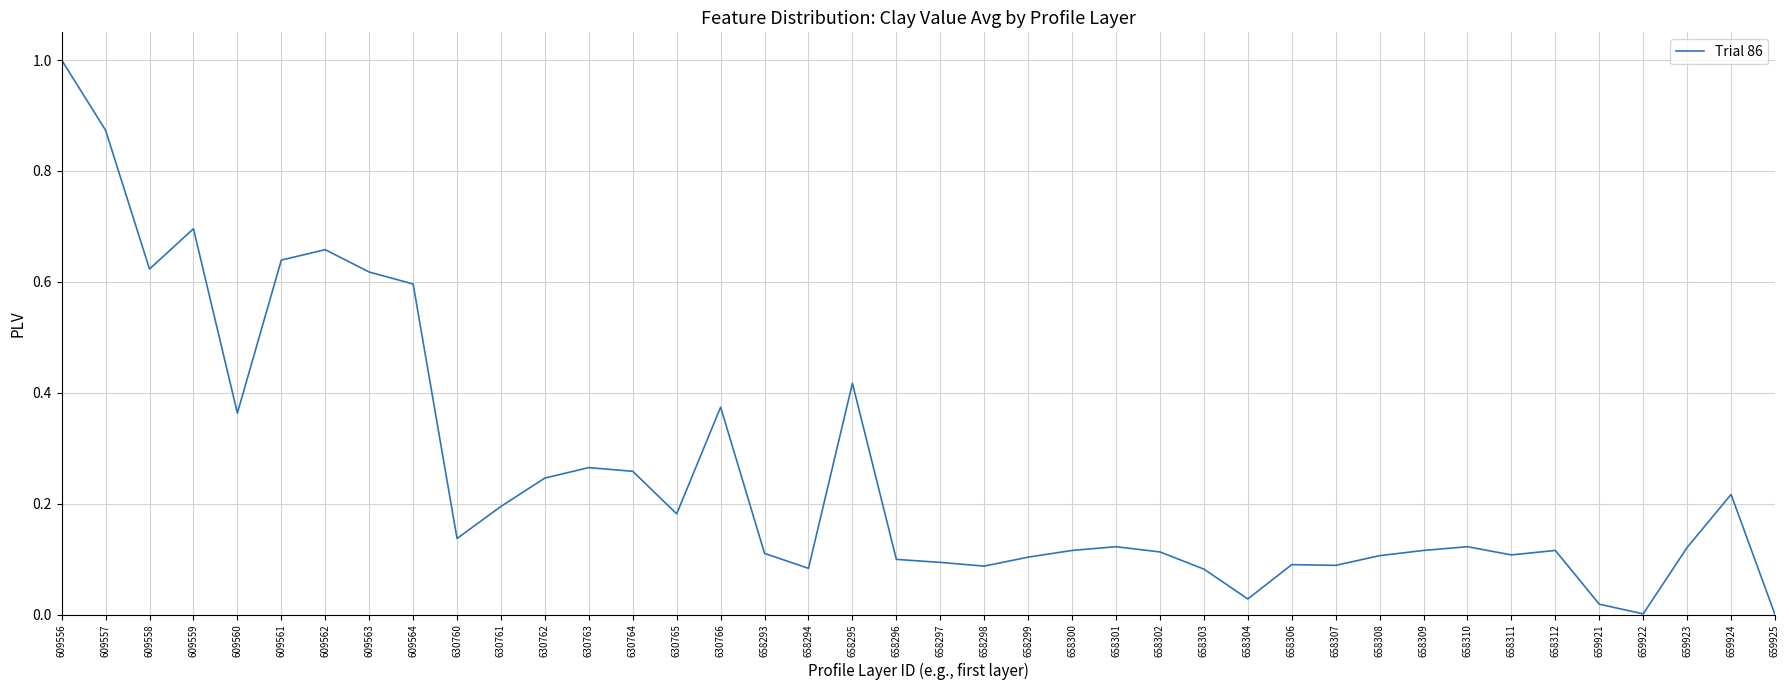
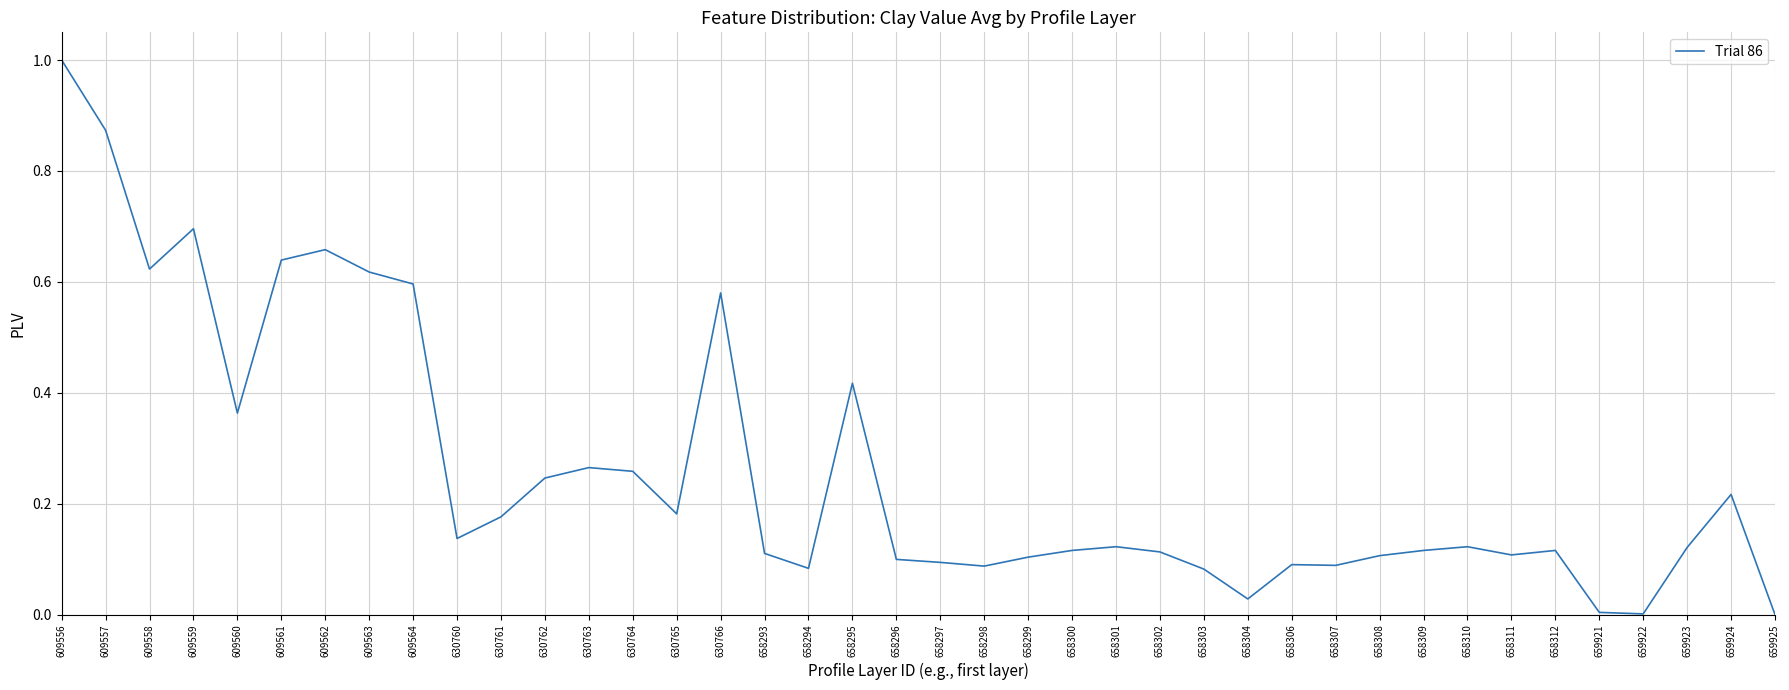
  {
    "609556": 1.00,
    "609557": 0.87,
    "609558": 0.62,
    "609559": 0.70,
    "609560": 0.36,
    "609561": 0.64,
    "609562": 0.66,
    "609563": 0.62,
    "609564": 0.60,
    "630760": 0.14,
-   "630761": 0.20,
+   "630761": 0.18,
    "630762": 0.25,
    "630763": 0.27,
    "630764": 0.26,
    "630765": 0.18,
-   "630766": 0.37,
+   "630766": 0.58,
    "658293": 0.11,
    "658294": 0.08,
    "658295": 0.42,
    "658296": 0.10,
    "658297": 0.09,
    "658298": 0.09,
    "658299": 0.10,
    "658300": 0.12,
    "658301": 0.12,
    "658302": 0.11,
    "658303": 0.08,
    "658304": 0.03,
    "658306": 0.09,
    "658307": 0.09,
    "658308": 0.11,
    "658309": 0.12,
    "658310": 0.12,
    "658311": 0.11,
    "658312": 0.12,
-   "659921": 0.02,
+   "659921": 0.00,
    "659922": 0.00,
    "659923": 0.12,
    "659924": 0.22,
    "659925": 0.00
  }
